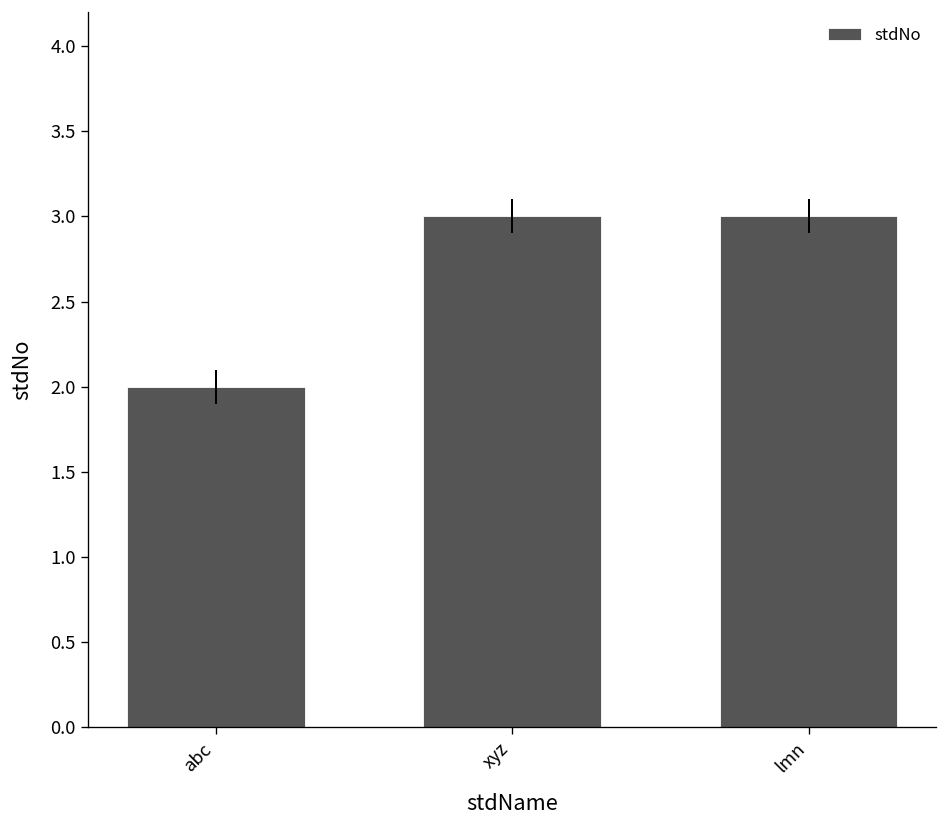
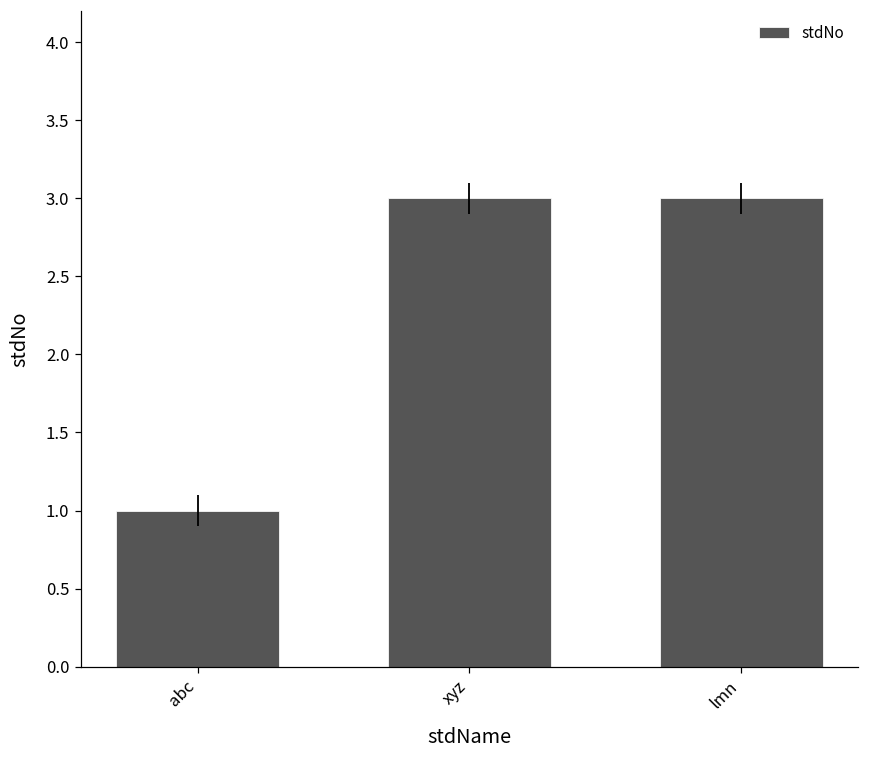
  {
-   "abc": 2,
+   "abc": 1,
    "xyz": 3,
    "lmn": 3
  }
